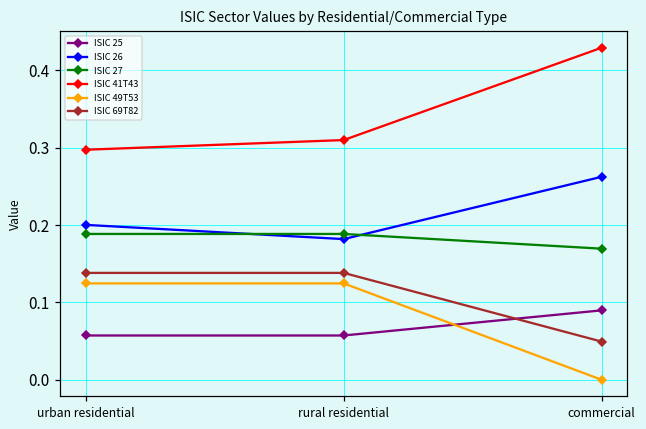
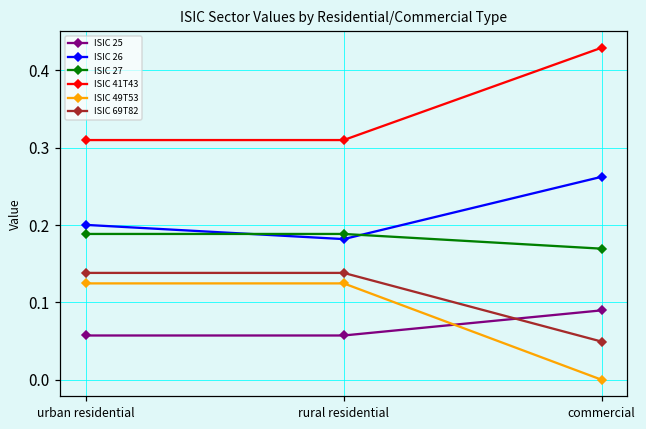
  {
    "ISIC 25": {
      "urban residential": 0.06,
      "rural residential": 0.06,
      "commercial": 0.09
    },
    "ISIC 26": {
      "urban residential": 0.20,
      "rural residential": 0.18,
      "commercial": 0.26
    },
    "ISIC 27": {
      "urban residential": 0.19,
      "rural residential": 0.19,
      "commercial": 0.17
    },
    "ISIC 41T43": {
-     "urban residential": 0.30,
+     "urban residential": 0.31,
      "rural residential": 0.31,
      "commercial": 0.43
    },
    "ISIC 49T53": {
      "urban residential": 0.12,
      "rural residential": 0.12,
      "commercial": 0.00
    },
    "ISIC 69T82": {
      "urban residential": 0.14,
      "rural residential": 0.14,
      "commercial": 0.05
    }
  }
